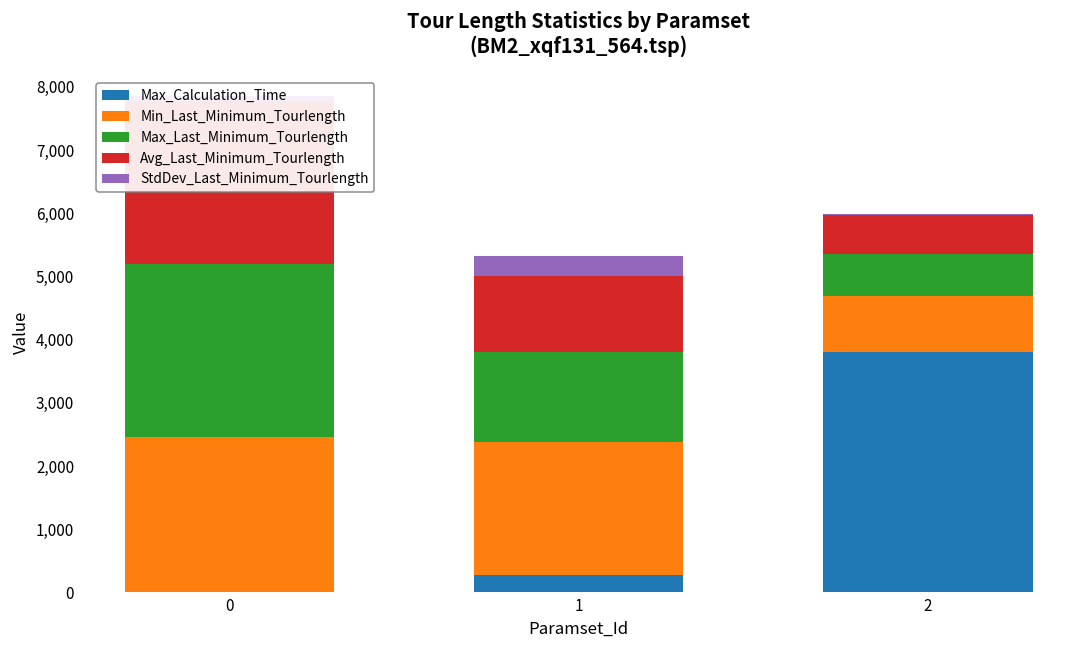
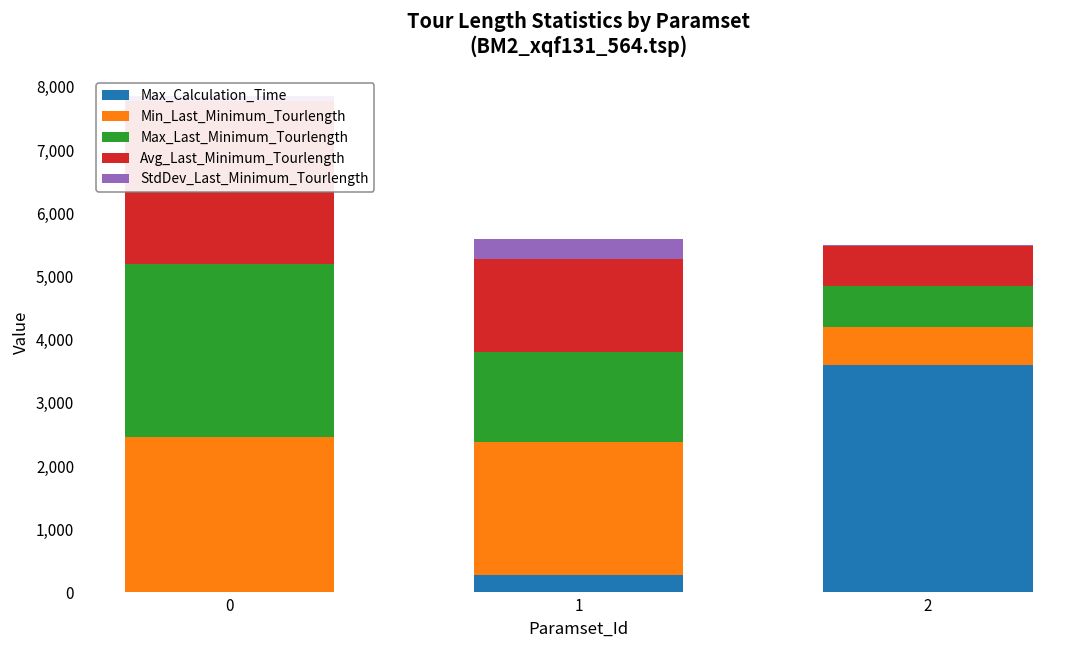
  {
    "Max_Calculation_Time": {
      "1": "300",
-     "2": "3,800"
+     "2": "3,600"
    },
    "Min_Last_Minimum_Tourlength": {
      "0": "2,500",
      "1": "2,100",
-     "2": "900"
+     "2": "600"
    },
    "Max_Last_Minimum_Tourlength": {
      "0": "2,700",
      "1": "1,400",
      "2": "700"
    },
    "Avg_Last_Minimum_Tourlength": {
-     "1": "1,200",
+     "1": "1,500",
      "2": "600"
    },
    "StdDev_Last_Minimum_Tourlength": {
      "1": "300"
    }
  }
